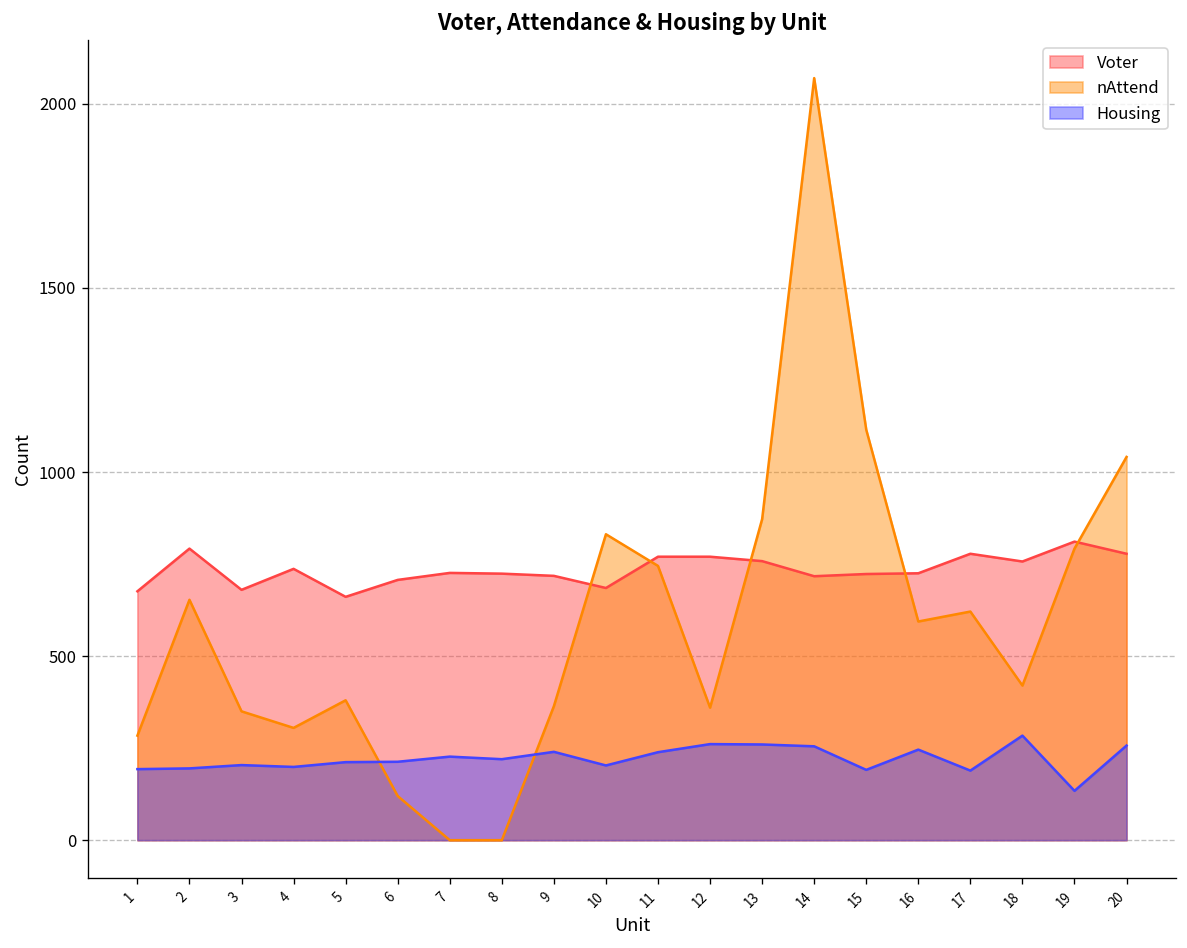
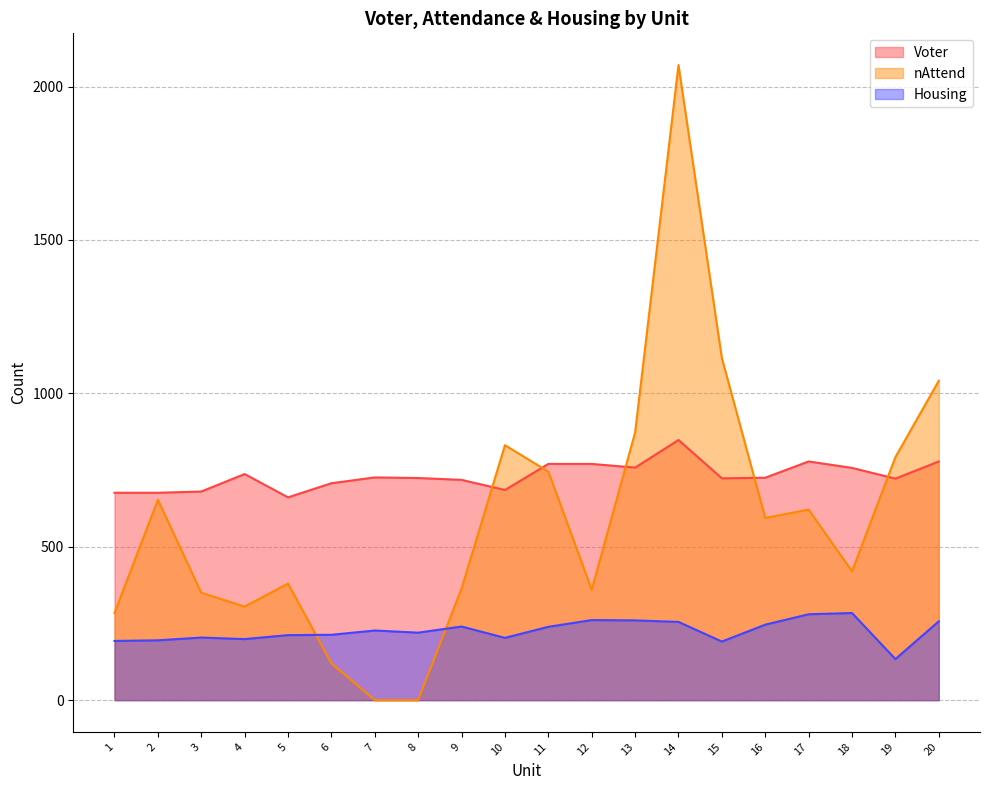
  {
    "Voter": {
      "1": 680,
-     "2": 790,
+     "2": 680,
      "3": 680,
      "4": 740,
      "5": 660,
      "6": 710,
      "7": 730,
      "8": 720,
      "9": 720,
      "10": 690,
      "11": 770,
      "12": 770,
      "13": 760,
-     "14": 720,
+     "14": 850,
      "15": 720,
      "16": 730,
      "17": 780,
      "18": 760,
-     "19": 810,
+     "19": 720,
      "20": 780
    },
    "nAttend": {
      "1": 280,
      "2": 650,
      "3": 350,
      "4": 310,
      "5": 380,
      "6": 120,
      "7": 0,
      "8": 0,
      "9": 360,
      "10": 830,
      "11": 750,
      "12": 360,
      "13": 870,
      "14": 2070,
      "15": 1120,
      "16": 590,
      "17": 620,
      "18": 420,
      "19": 790,
      "20": 1040
    },
    "Housing": {
      "1": 190,
      "2": 200,
      "3": 200,
      "4": 200,
      "5": 210,
      "6": 210,
      "7": 230,
      "8": 220,
      "9": 240,
      "10": 200,
      "11": 240,
      "12": 260,
      "13": 260,
      "14": 260,
      "15": 190,
      "16": 250,
-     "17": 190,
+     "17": 280,
      "18": 280,
      "19": 130,
      "20": 260
    }
  }
